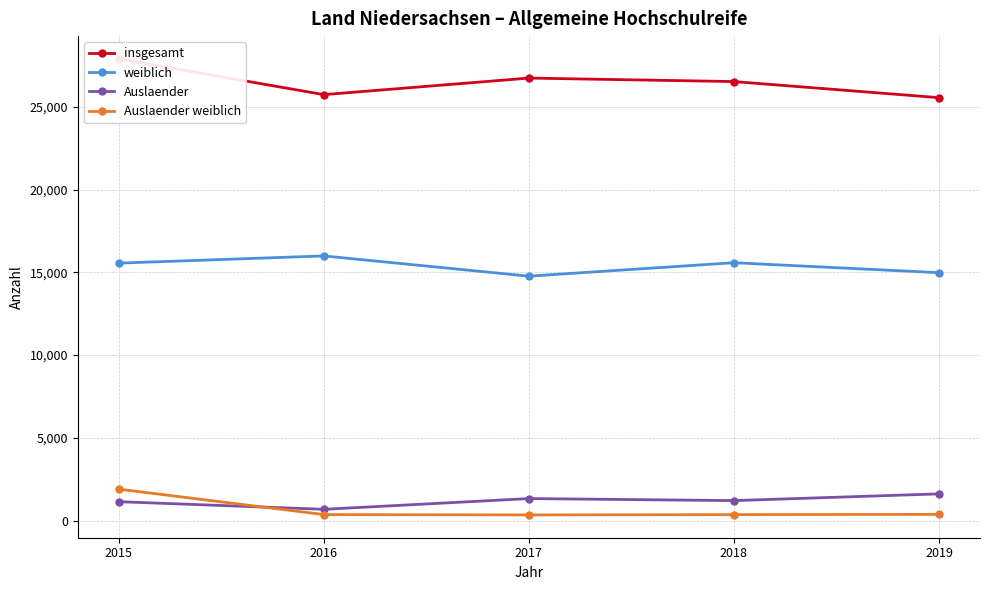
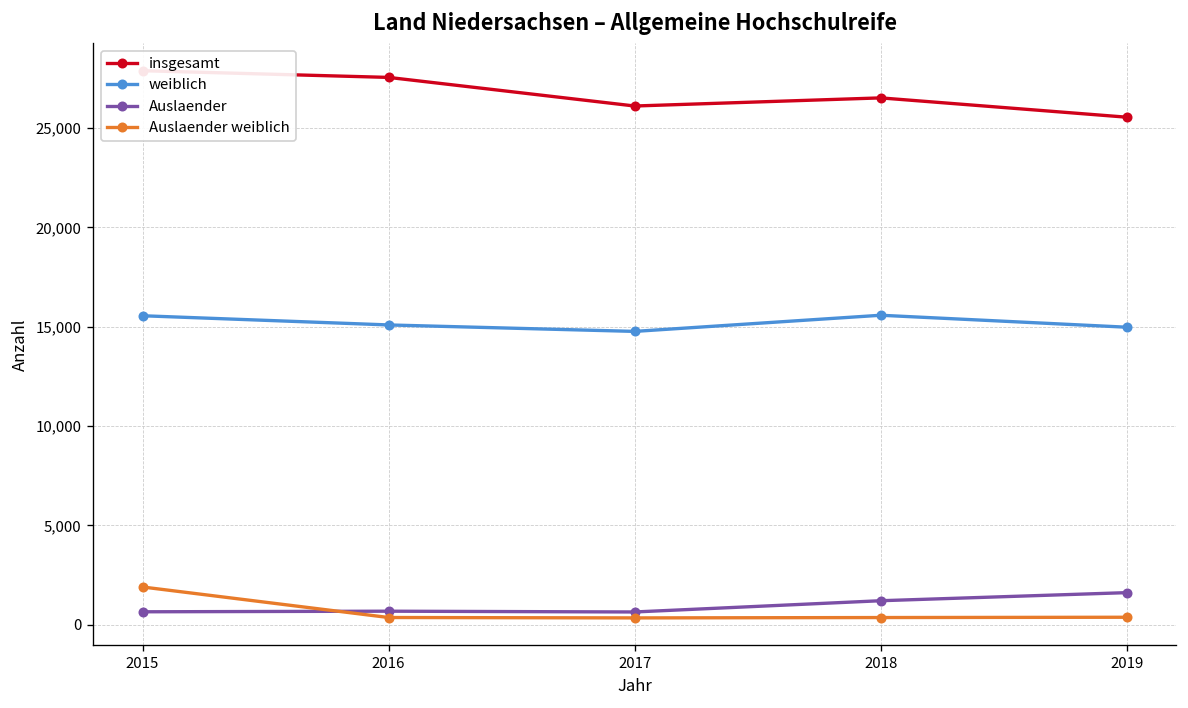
  {
    "insgesamt": {
-     "2016": "25,700",
-     "2017": "26,700",
+     "2016": "27,600",
+     "2017": "26,100",
      "2018": "26,500",
      "2019": "25,600"
    },
    "weiblich": {
      "2015": "15,600",
-     "2016": "16,000",
+     "2016": "15,100",
      "2017": "14,800",
      "2018": "15,600",
      "2019": "15,000"
    },
    "Auslaender": {
-     "2015": "1,100",
+     "2015": "700",
      "2016": "700",
-     "2017": "1,300",
+     "2017": "600",
      "2018": "1,200",
      "2019": "1,600"
    },
    "Auslaender weiblich": {
      "2015": "1,900",
      "2016": "400",
      "2017": "300",
      "2018": "400",
      "2019": "400"
    }
  }
